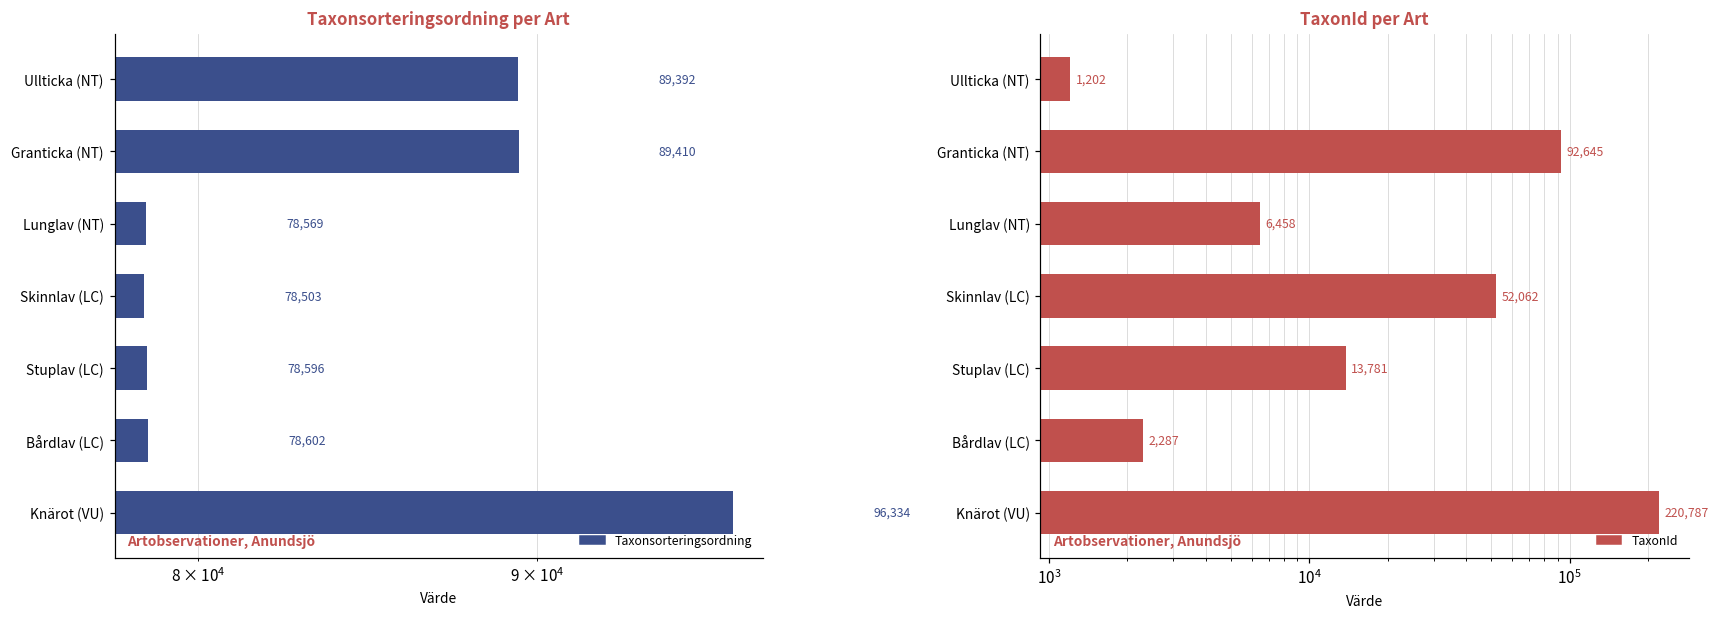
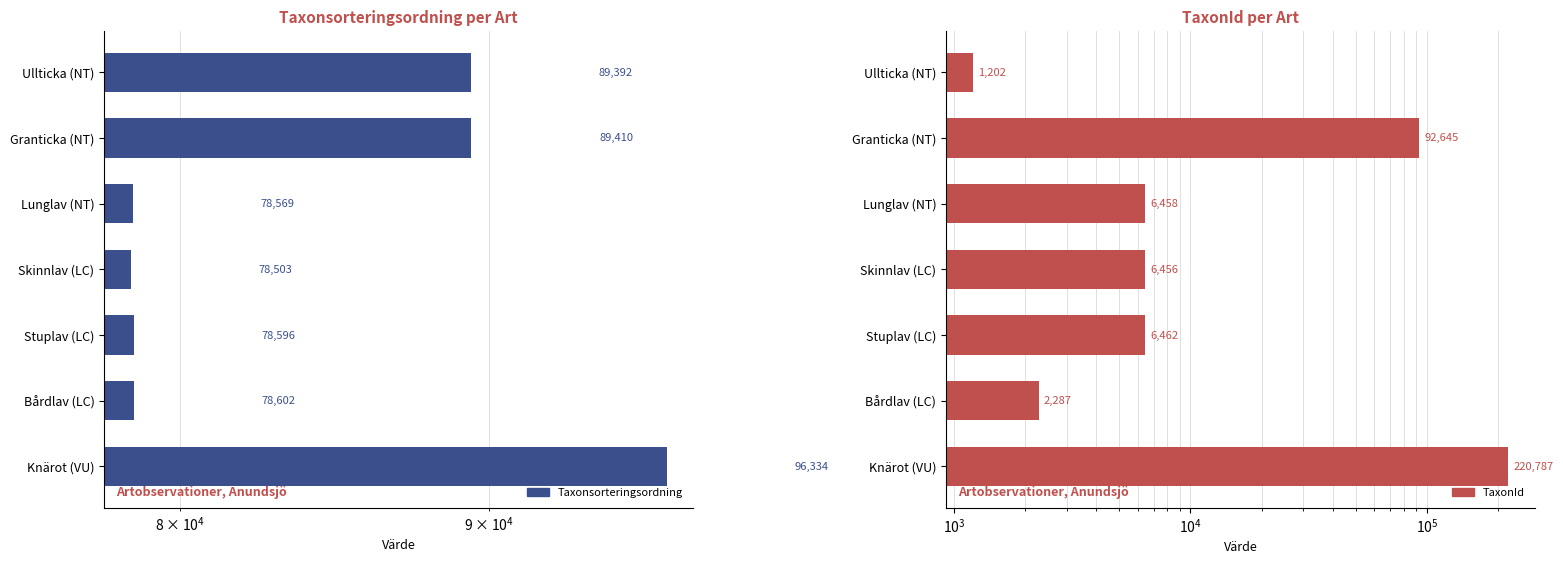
  {
    "TaxonId per Art": {
      "Ullticka (NT)": "1,202",
      "Granticka (NT)": "92,645",
      "Lunglav (NT)": "6,458",
-     "Skinnlav (LC)": "52,062",
-     "Stuplav (LC)": "13,781",
+     "Skinnlav (LC)": "6,456",
+     "Stuplav (LC)": "6,462",
      "Bårdlav (LC)": "2,287",
      "Knärot (VU)": "220,787"
    }
  }
